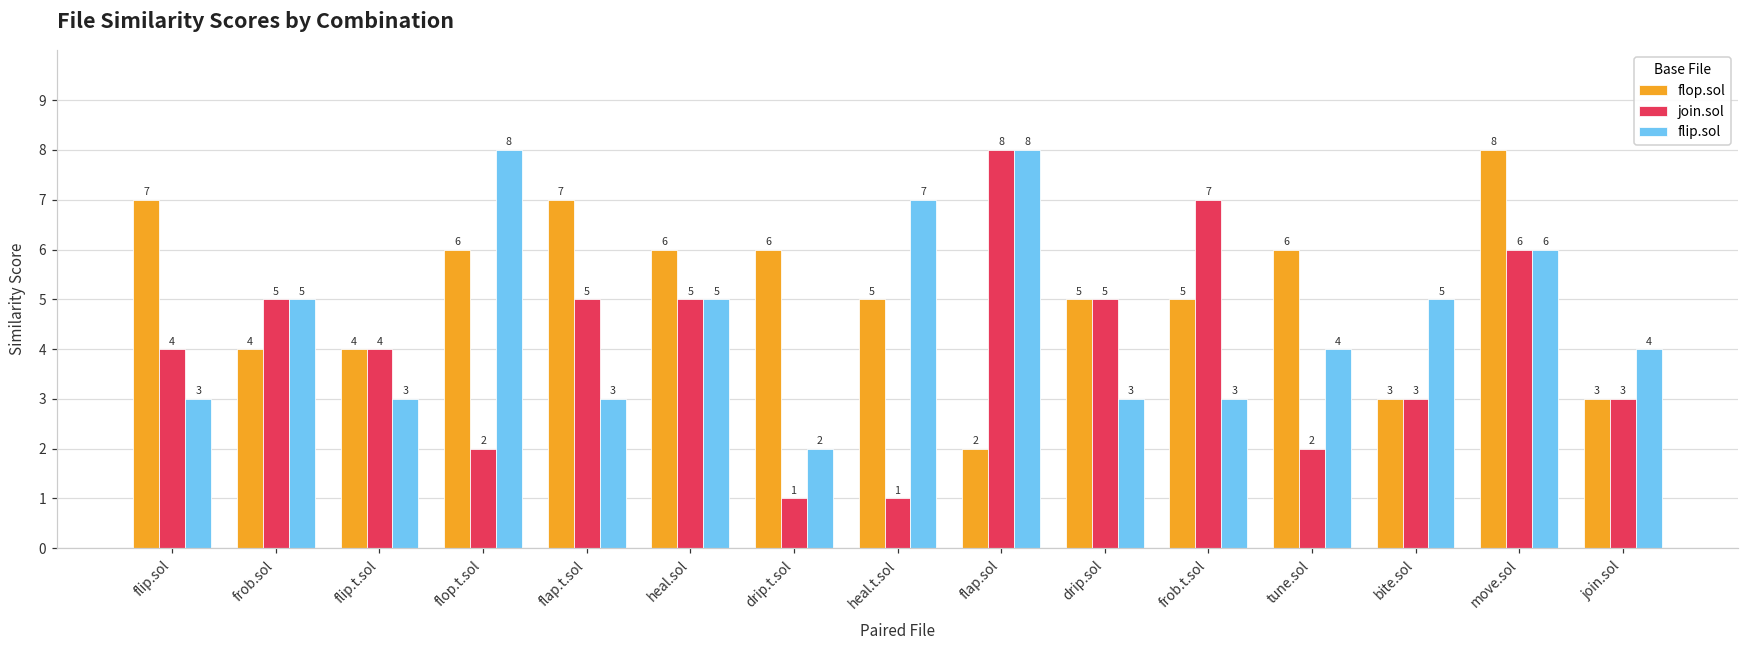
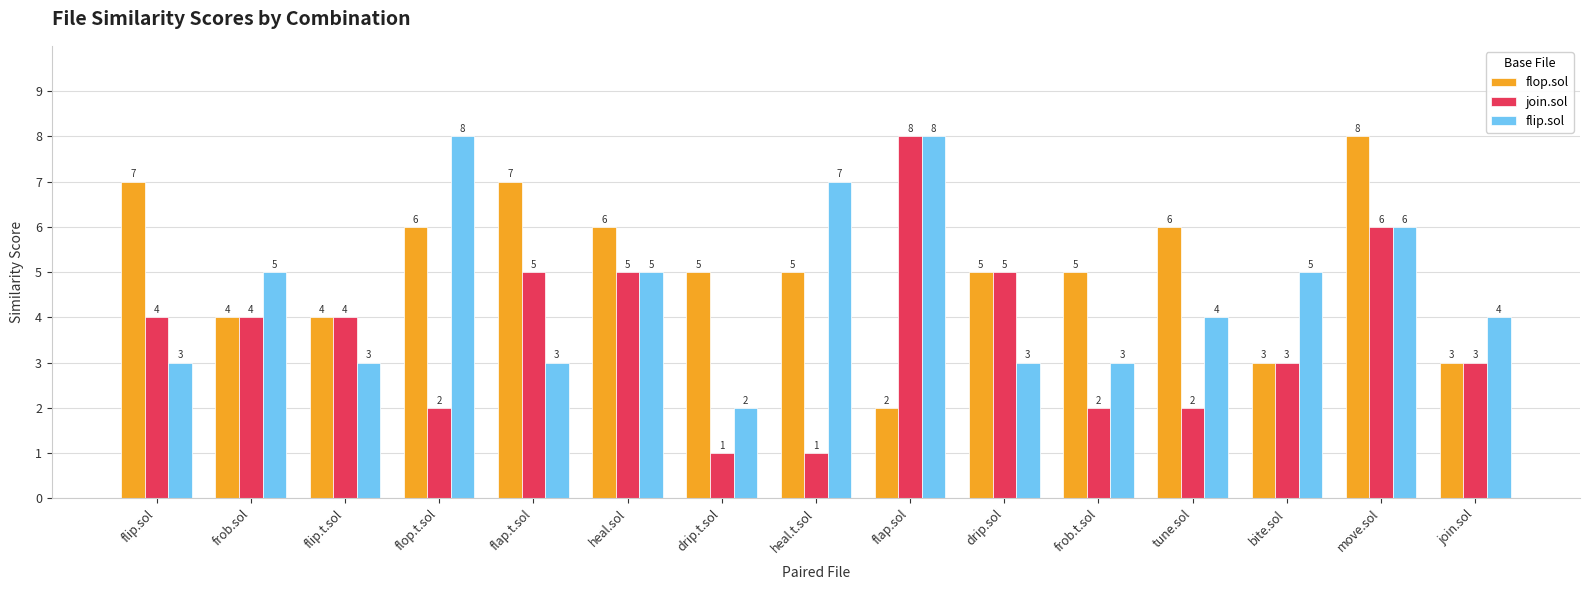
  {
    "flop.sol": {
      "flip.sol": 7,
      "frob.sol": 4,
      "flip.t.sol": 4,
      "flop.t.sol": 6,
      "flap.t.sol": 7,
      "heal.sol": 6,
-     "drip.t.sol": 6,
+     "drip.t.sol": 5,
      "heal.t.sol": 5,
      "flap.sol": 2,
      "drip.sol": 5,
      "frob.t.sol": 5,
      "tune.sol": 6,
      "bite.sol": 3,
      "move.sol": 8,
      "join.sol": 3
    },
    "join.sol": {
      "flip.sol": 4,
-     "frob.sol": 5,
+     "frob.sol": 4,
      "flip.t.sol": 4,
      "flop.t.sol": 2,
      "flap.t.sol": 5,
      "heal.sol": 5,
      "drip.t.sol": 1,
      "heal.t.sol": 1,
      "flap.sol": 8,
      "drip.sol": 5,
-     "frob.t.sol": 7,
+     "frob.t.sol": 2,
      "tune.sol": 2,
      "bite.sol": 3,
      "move.sol": 6,
      "join.sol": 3
    },
    "flip.sol": {
      "flip.sol": 3,
      "frob.sol": 5,
      "flip.t.sol": 3,
      "flop.t.sol": 8,
      "flap.t.sol": 3,
      "heal.sol": 5,
      "drip.t.sol": 2,
      "heal.t.sol": 7,
      "flap.sol": 8,
      "drip.sol": 3,
      "frob.t.sol": 3,
      "tune.sol": 4,
      "bite.sol": 5,
      "move.sol": 6,
      "join.sol": 4
    }
  }
